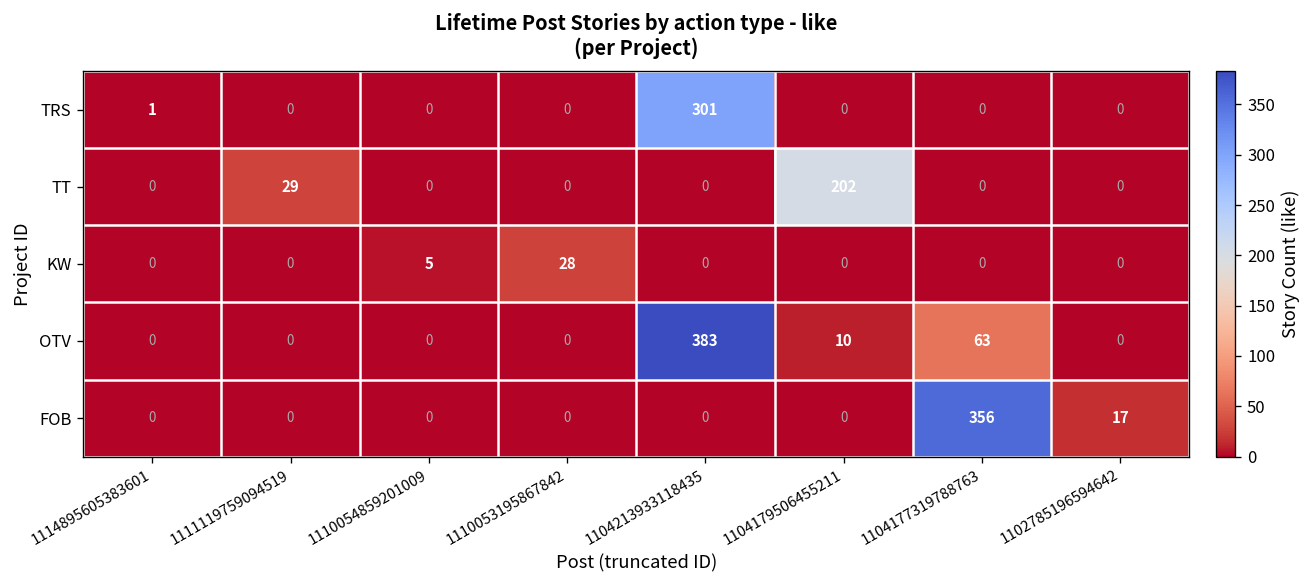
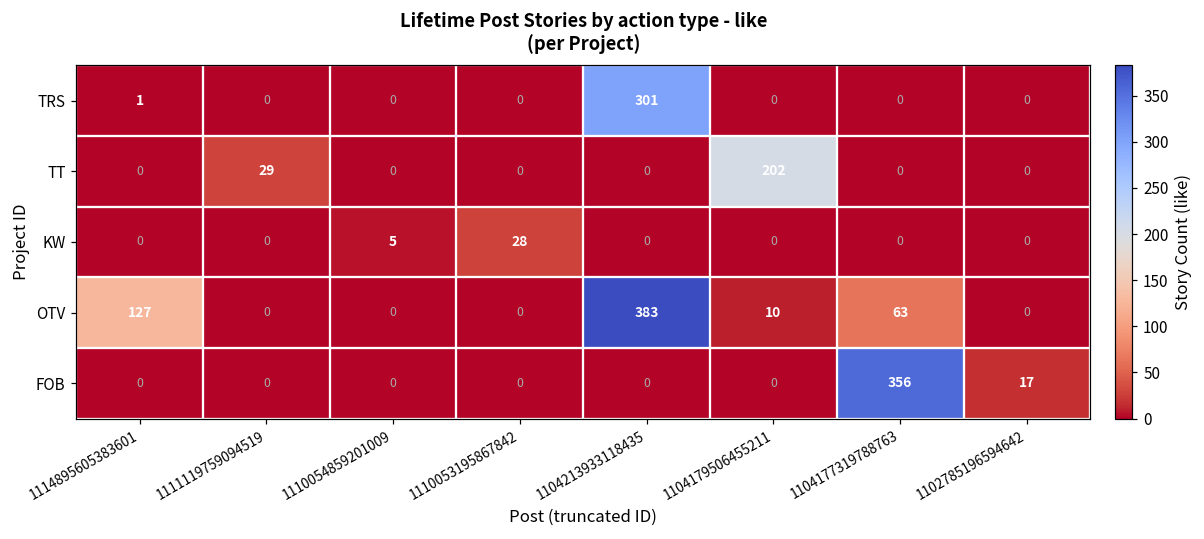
  {
    "TRS": {
      "1114895605383601": 1,
      "1111119759094519": 0,
      "1110054859201009": 0,
      "1110053195867842": 0,
      "1104213933118435": 301,
      "1104179506455211": 0,
      "1104177319788763": 0,
      "1102785196594642": 0
    },
    "TT": {
      "1114895605383601": 0,
      "1111119759094519": 29,
      "1110054859201009": 0,
      "1110053195867842": 0,
      "1104213933118435": 0,
      "1104177319788763": 0,
      "1102785196594642": 0
    },
    "KW": {
      "1114895605383601": 0,
      "1111119759094519": 0,
      "1110054859201009": 5,
      "1110053195867842": 28,
      "1104213933118435": 0,
      "1104179506455211": 0,
      "1104177319788763": 0,
      "1102785196594642": 0
    },
    "OTV": {
-     "1114895605383601": 0,
+     "1114895605383601": 127,
      "1111119759094519": 0,
      "1110054859201009": 0,
      "1110053195867842": 0,
      "1104213933118435": 383,
      "1104179506455211": 10,
      "1104177319788763": 63,
      "1102785196594642": 0
    },
    "FOB": {
      "1114895605383601": 0,
      "1111119759094519": 0,
      "1110054859201009": 0,
      "1110053195867842": 0,
      "1104213933118435": 0,
      "1104179506455211": 0,
      "1104177319788763": 356,
      "1102785196594642": 17
    }
  }
